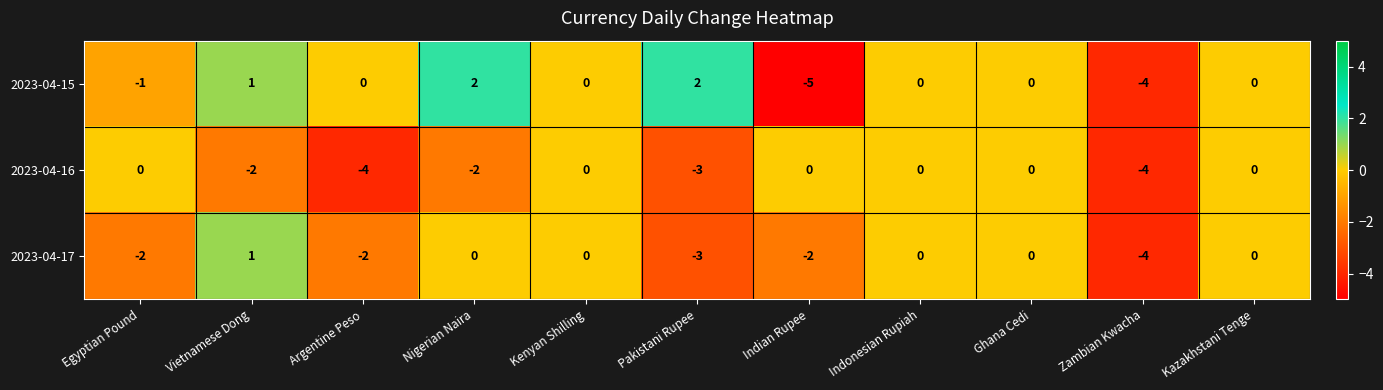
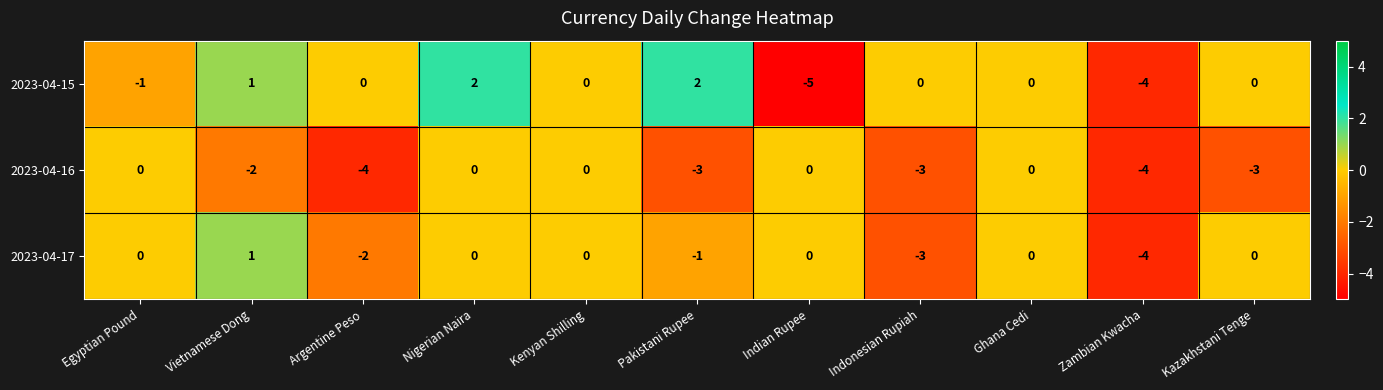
  {
    "2023-04-15": {
      "Egyptian Pound": -1,
      "Vietnamese Dong": 1,
      "Argentine Peso": 0,
      "Nigerian Naira": 2,
      "Kenyan Shilling": 0,
      "Pakistani Rupee": 2,
      "Indian Rupee": -5,
      "Indonesian Rupiah": 0,
      "Ghana Cedi": 0,
      "Zambian Kwacha": -4,
      "Kazakhstani Tenge": 0
    },
    "2023-04-16": {
      "Egyptian Pound": 0,
      "Vietnamese Dong": -2,
      "Argentine Peso": -4,
-     "Nigerian Naira": -2,
+     "Nigerian Naira": 0,
      "Kenyan Shilling": 0,
      "Pakistani Rupee": -3,
      "Indian Rupee": 0,
-     "Indonesian Rupiah": 0,
+     "Indonesian Rupiah": -3,
      "Ghana Cedi": 0,
      "Zambian Kwacha": -4,
-     "Kazakhstani Tenge": 0
+     "Kazakhstani Tenge": -3
    },
    "2023-04-17": {
-     "Egyptian Pound": -2,
+     "Egyptian Pound": 0,
      "Vietnamese Dong": 1,
      "Argentine Peso": -2,
      "Nigerian Naira": 0,
      "Kenyan Shilling": 0,
-     "Pakistani Rupee": -3,
-     "Indian Rupee": -2,
-     "Indonesian Rupiah": 0,
+     "Pakistani Rupee": -1,
+     "Indian Rupee": 0,
+     "Indonesian Rupiah": -3,
      "Ghana Cedi": 0,
      "Zambian Kwacha": -4,
      "Kazakhstani Tenge": 0
    }
  }
